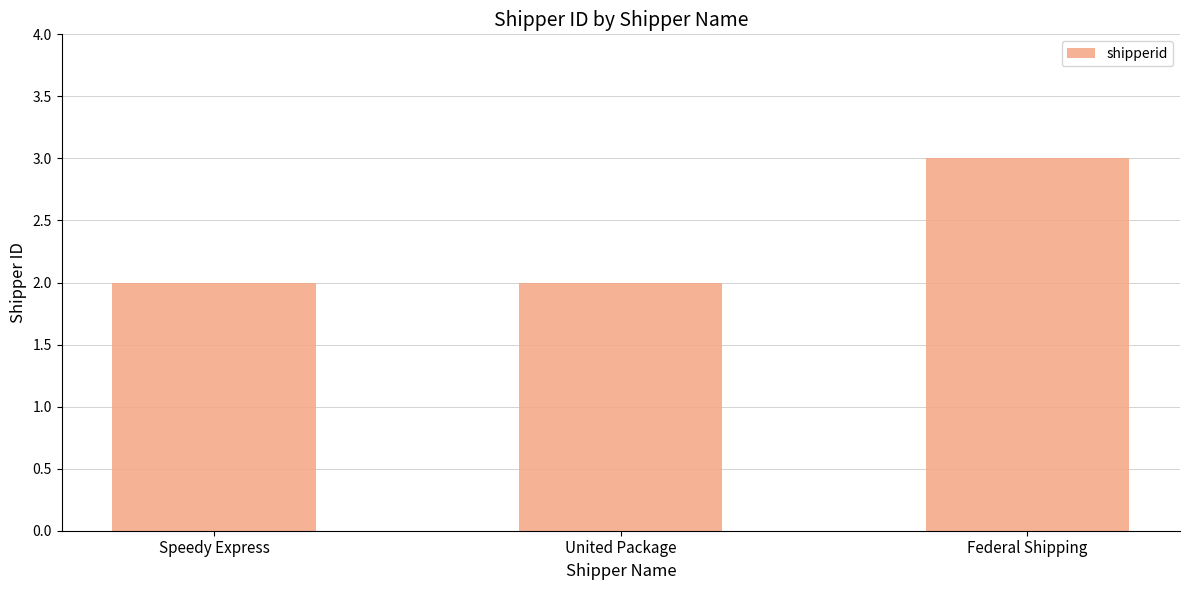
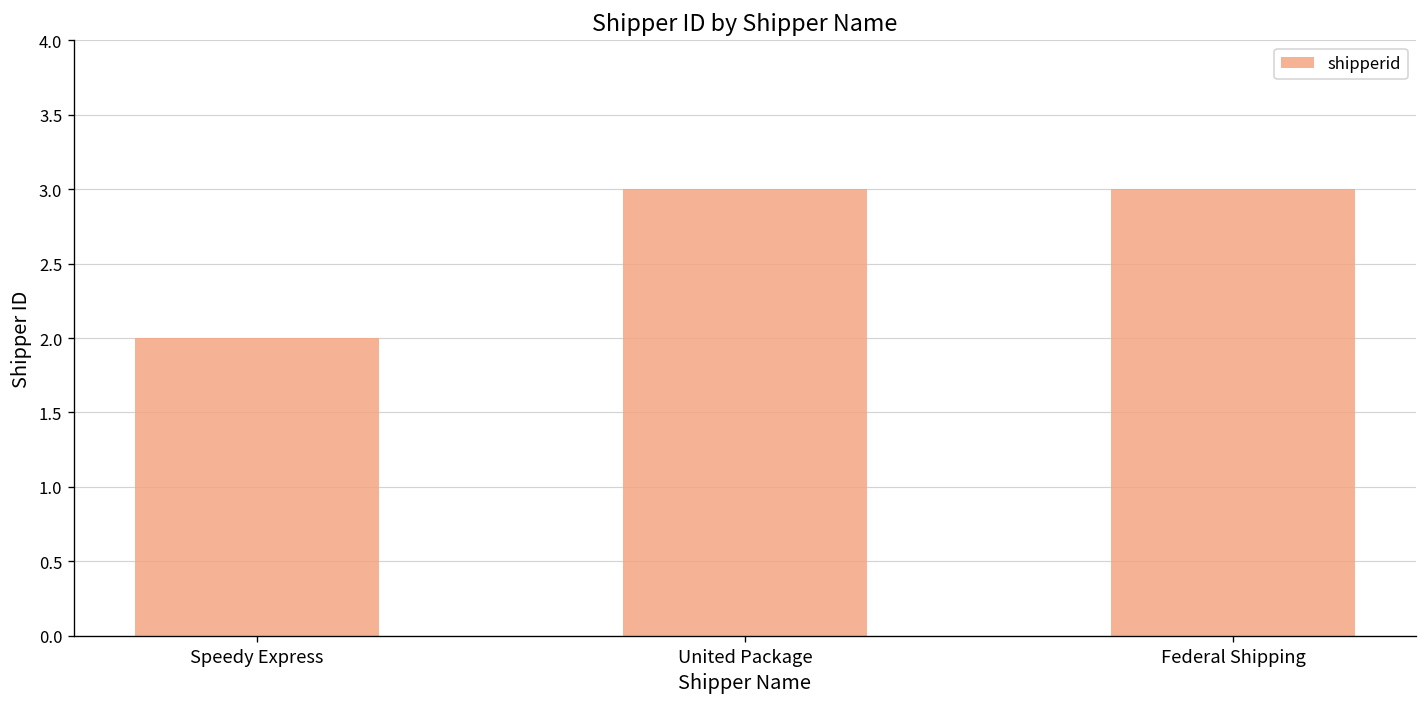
  {
    "Speedy Express": 2,
-   "United Package": 2,
+   "United Package": 3,
    "Federal Shipping": 3
  }
